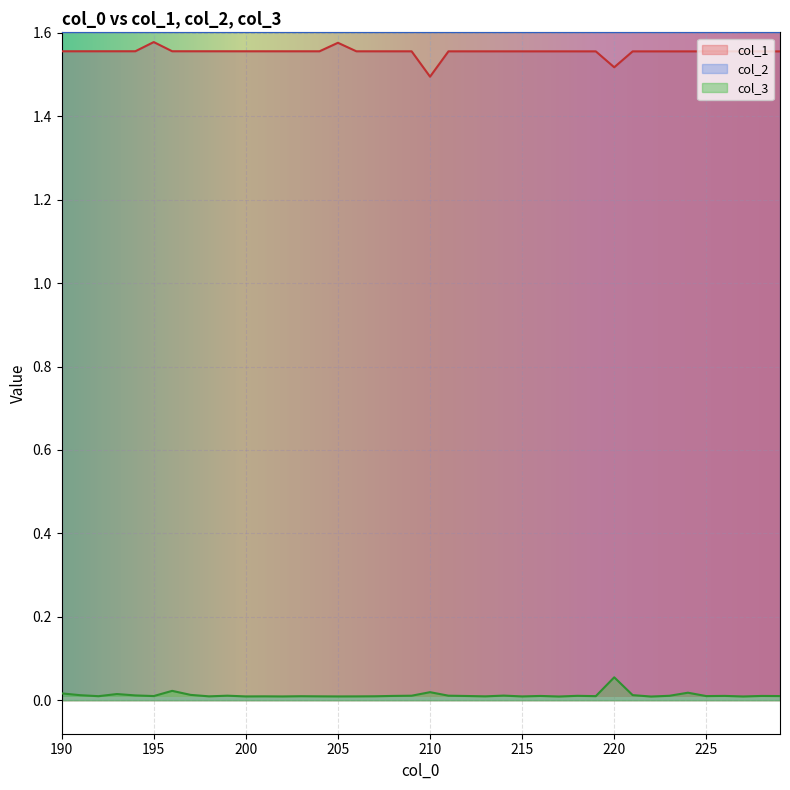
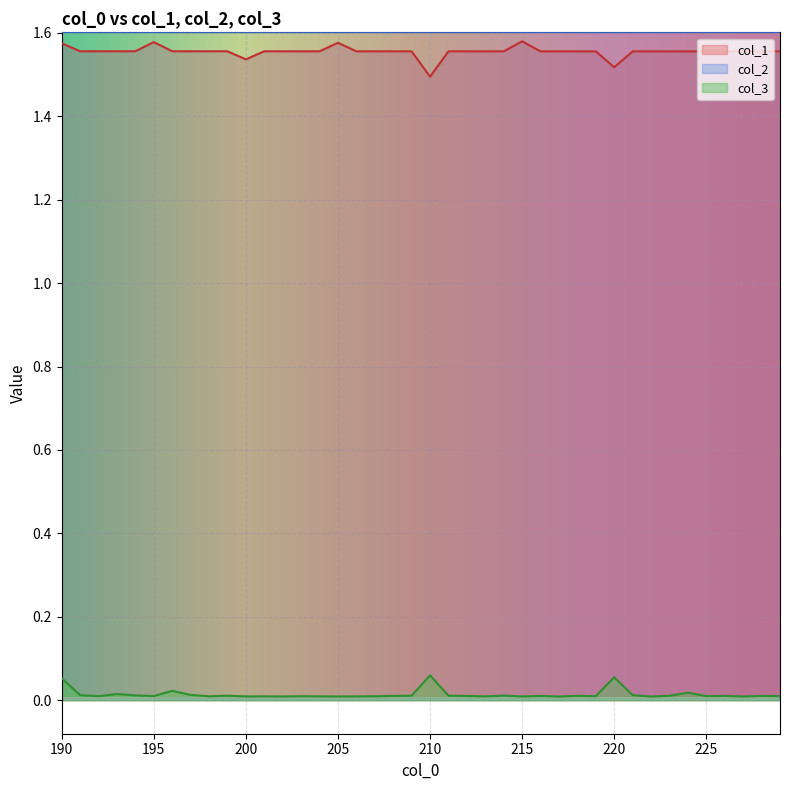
  {
    "col_1": {
-     "190": 1.56,
+     "190": 1.57,
      "195": 1.58,
-     "200": 1.56,
+     "200": 1.54,
      "205": 1.58,
      "210": 1.49,
-     "215": 1.56,
+     "215": 1.58,
      "220": 1.52
    },
    "col_2": {
      "190": 1.60,
      "195": 1.60,
      "200": 1.60,
      "205": 1.60,
      "210": 1.60,
      "215": 1.60,
      "220": 1.60,
      "225": 1.60
    },
    "col_3": {
-     "190": 0.02,
+     "190": 0.05,
      "195": 0.01,
      "200": 0.01,
      "205": 0.01,
-     "210": 0.02,
+     "210": 0.06,
      "215": 0.01,
      "220": 0.06,
      "225": 0.01
    }
  }
